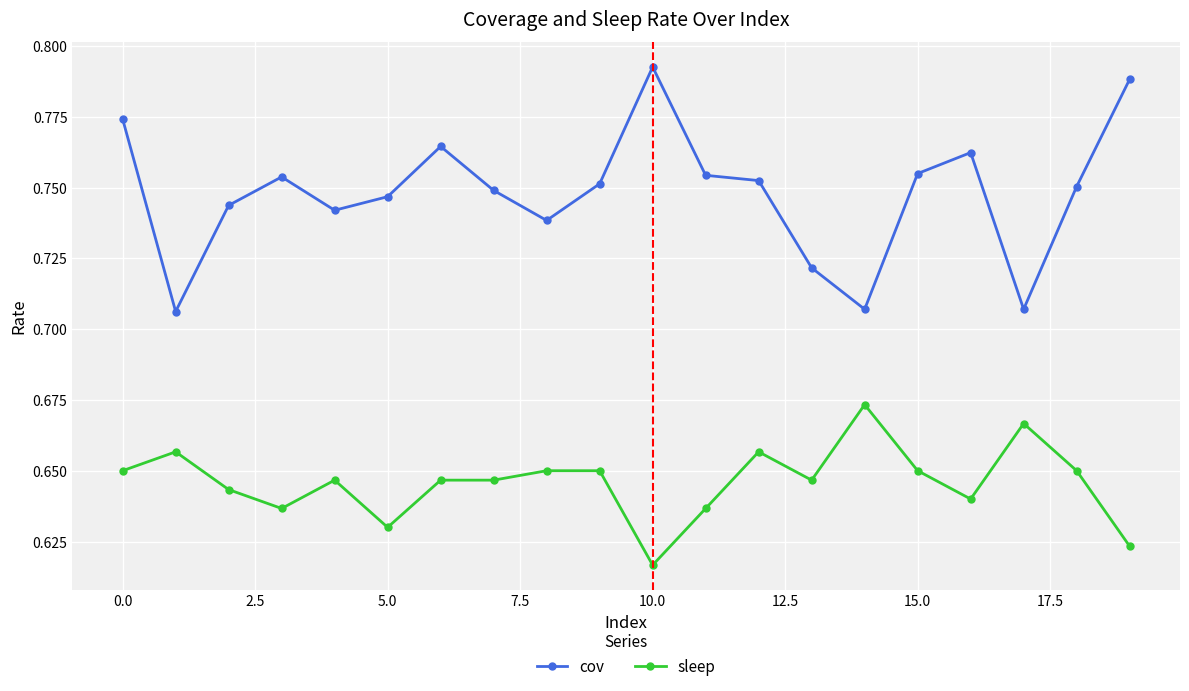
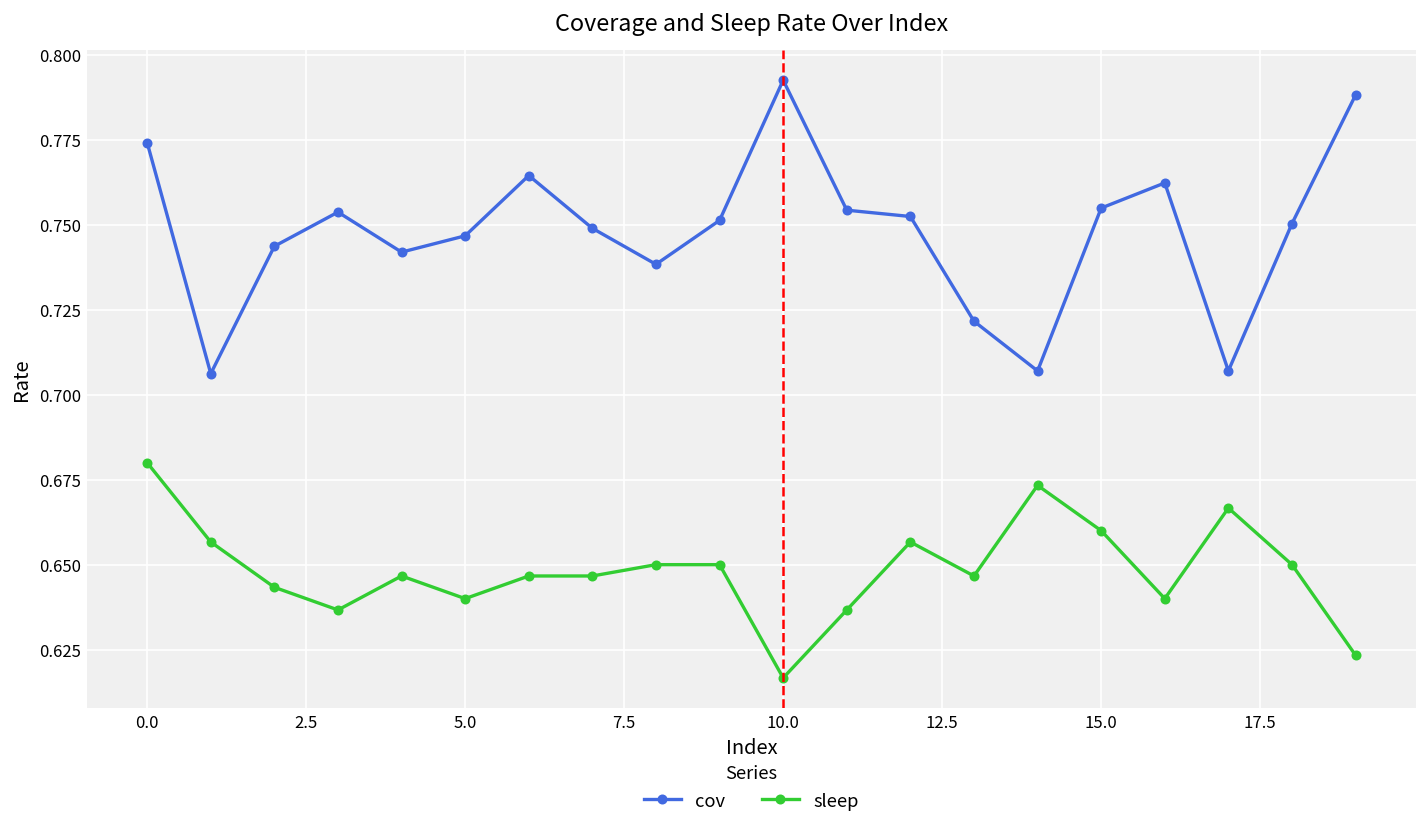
  {
    "cov": {
      "0.0": 0.774,
      "5.0": 0.747,
      "10.0": 0.793,
      "15.0": 0.755
    },
    "sleep": {
-     "0.0": 0.65,
-     "5.0": 0.63,
+     "0.0": 0.68,
+     "5.0": 0.64,
      "10.0": 0.617,
-     "15.0": 0.65
+     "15.0": 0.66
    }
  }
